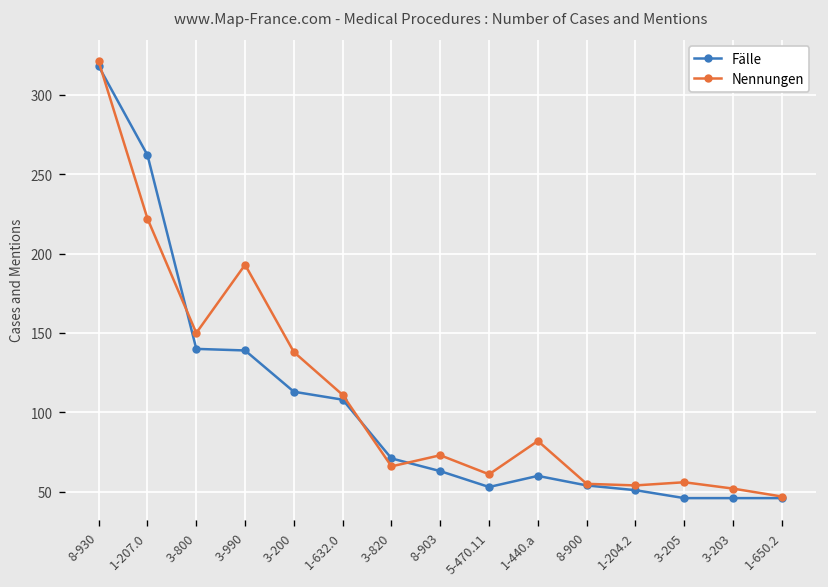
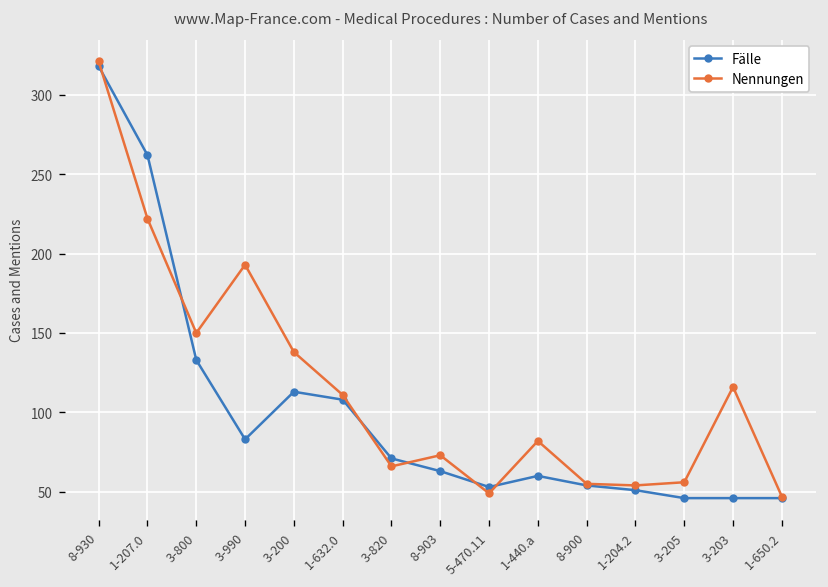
  {
    "Fälle": {
      "8-930": 318,
      "1-207.0": 262,
-     "3-800": 140,
-     "3-990": 139,
+     "3-800": 133,
+     "3-990": 83,
      "3-200": 113,
      "1-632.0": 108,
      "3-820": 71,
      "8-903": 63,
      "5-470.11": 53,
      "1-440.a": 60,
      "1-204.2": 51,
      "3-205": 46,
      "3-203": 46
    },
    "Nennungen": {
      "8-930": 321,
      "1-207.0": 222,
      "3-800": 150,
      "3-990": 193,
      "3-200": 138,
      "1-632.0": 111,
      "3-820": 66,
      "8-903": 73,
-     "5-470.11": 61,
+     "5-470.11": 49,
      "1-440.a": 82,
      "1-204.2": 54,
      "3-205": 56,
-     "3-203": 52
+     "3-203": 116
    }
  }
